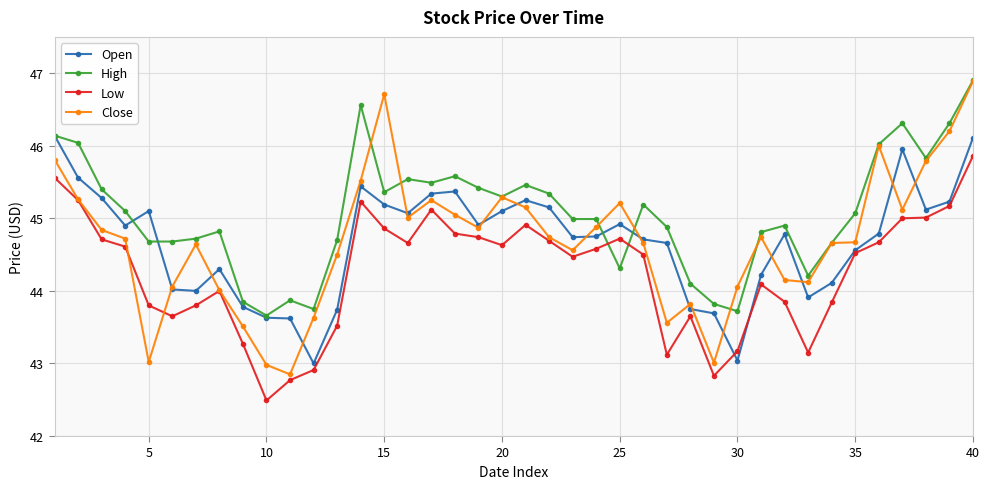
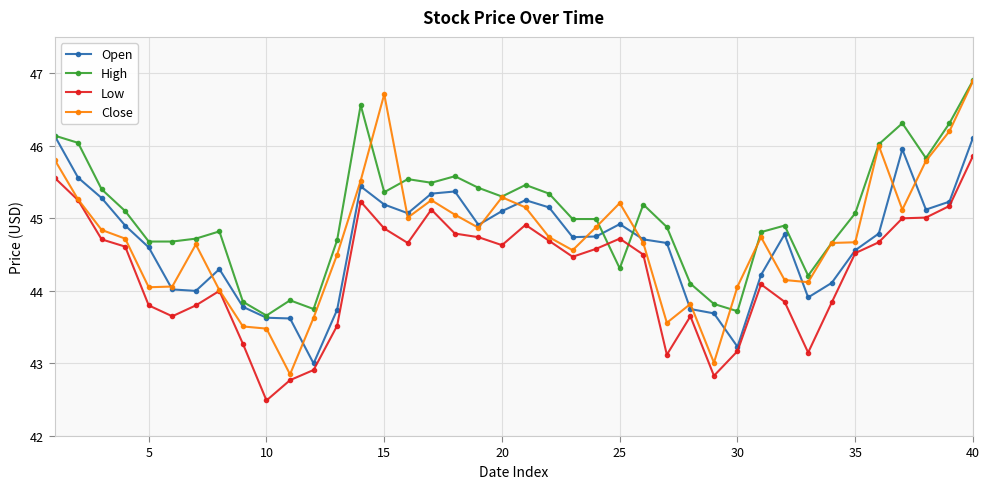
  {
    "Open": {
-     "5": 45.1,
+     "5": 44.6,
      "15": 45.2,
      "20": 45.1,
      "25": 44.9,
-     "30": 43.0,
+     "30": 43.2,
      "35": 44.6,
      "40": 46.1
    },
    "High": {
      "5": 44.7,
      "15": 45.4,
      "25": 44.3,
      "30": 43.7,
      "35": 45.1
    },
    "Low": {
      "5": 43.8,
      "10": 42.5,
      "15": 44.9,
      "20": 44.6,
      "25": 44.7,
      "30": 43.2,
      "35": 44.5,
      "40": 45.9
    },
    "Close": {
-     "5": 43.0,
-     "10": 43.0,
+     "5": 44.1,
+     "10": 43.5,
      "15": 46.7,
      "25": 45.2,
      "30": 44.1,
      "35": 44.7
    }
  }
